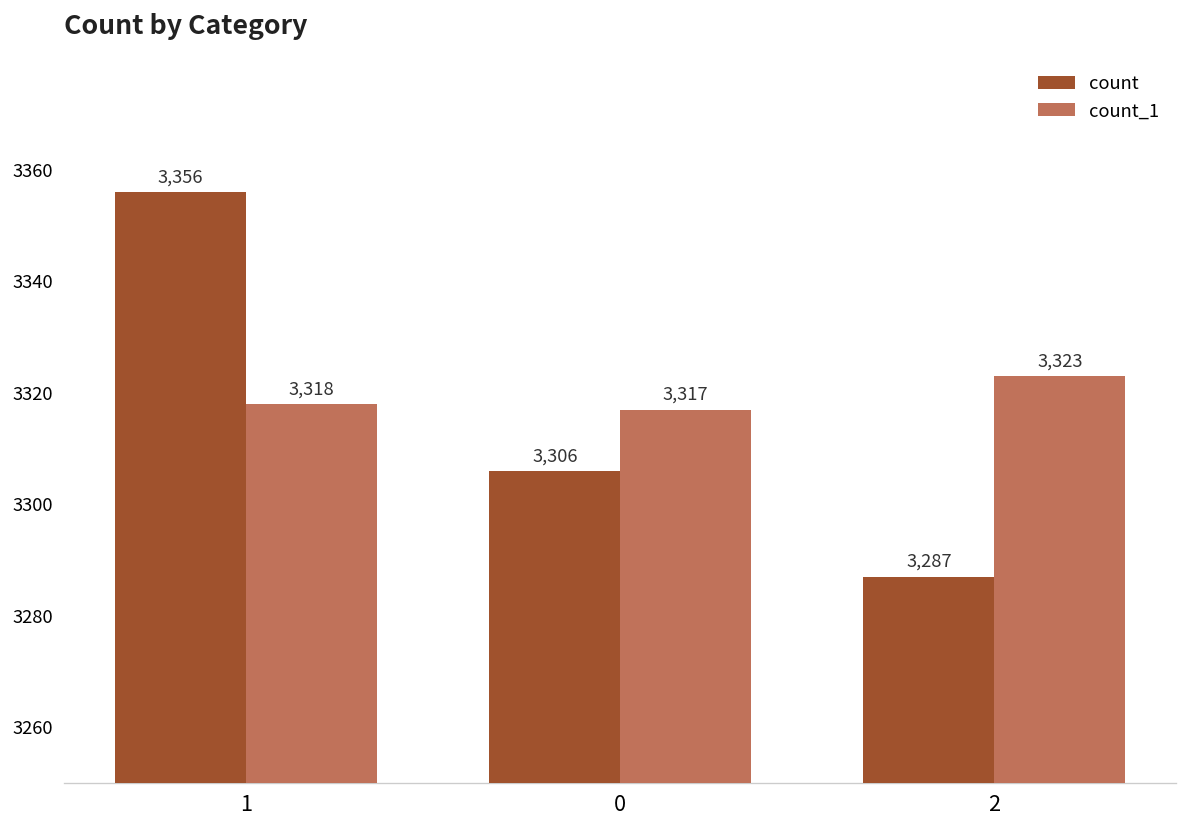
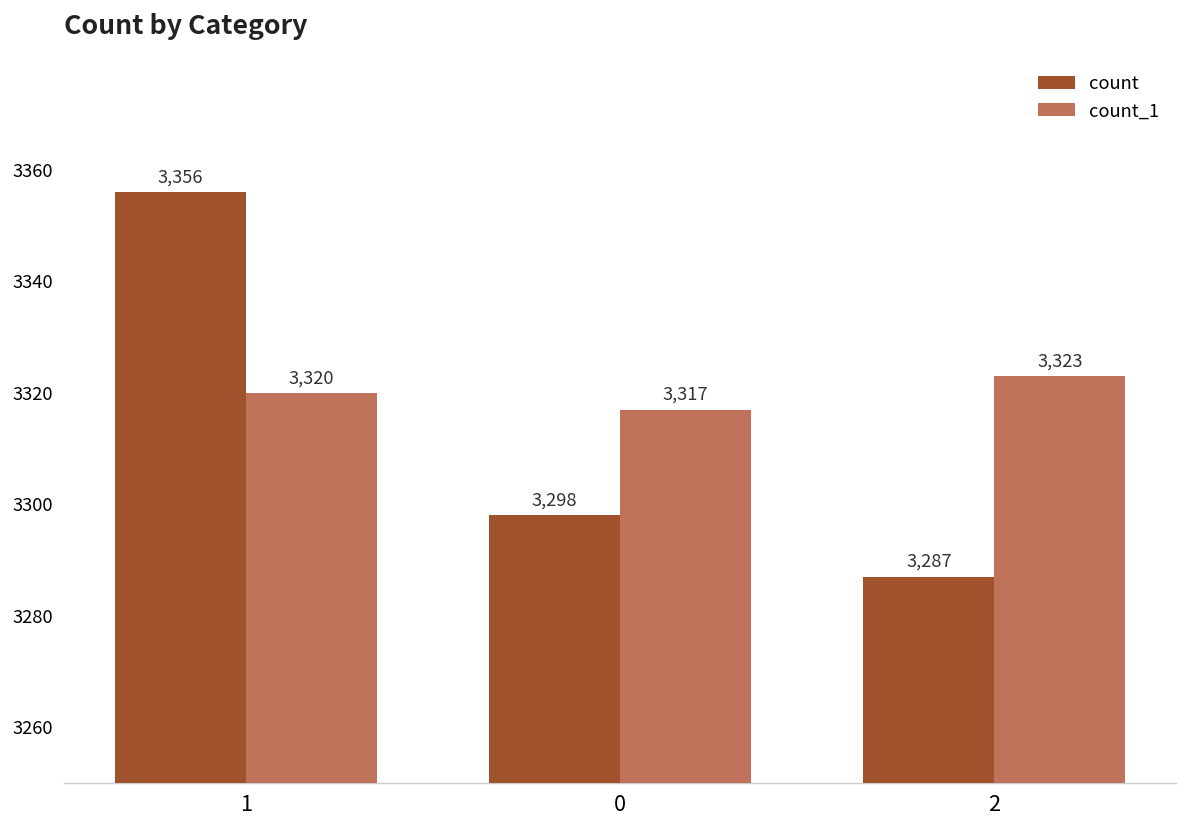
  {
    "count": {
      "1": "3,356",
-     "0": "3,306",
+     "0": "3,298",
      "2": "3,287"
    },
    "count_1": {
-     "1": "3,318",
+     "1": "3,320",
      "0": "3,317",
      "2": "3,323"
    }
  }
